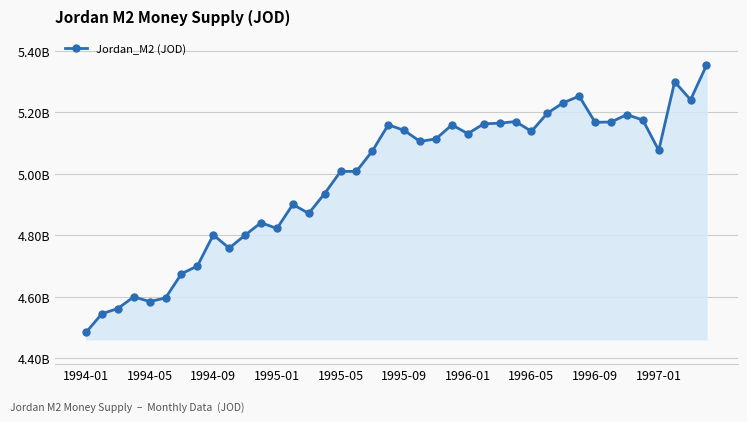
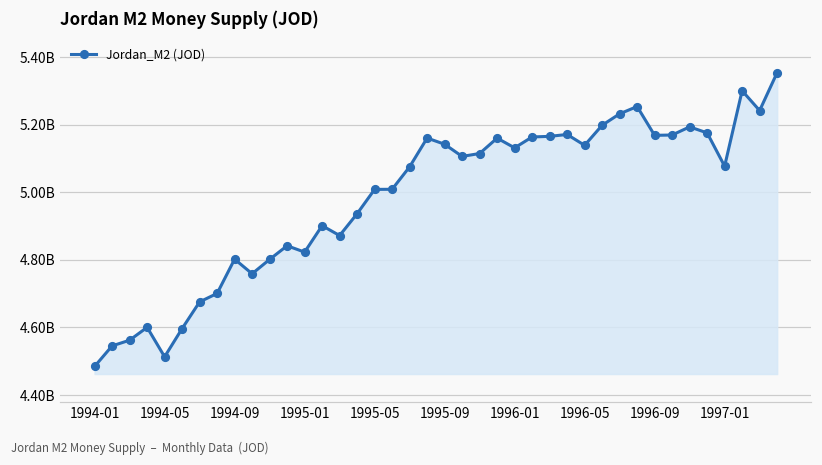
  {
    "1994-01": 4480000000,
-   "1994-05": 4590000000,
+   "1994-05": 4510000000,
    "1994-09": 4800000000,
    "1995-01": 4820000000,
    "1995-05": 5010000000,
    "1995-09": 5140000000,
    "1996-01": 5130000000,
    "1996-05": 5140000000,
    "1996-09": 5170000000,
    "1997-01": 5080000000
  }
